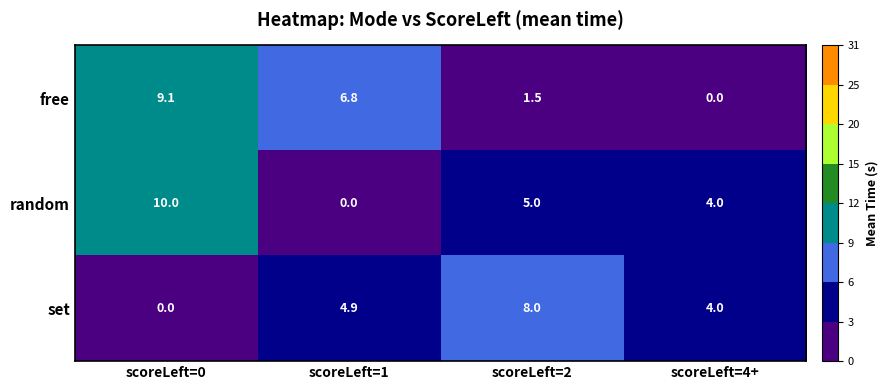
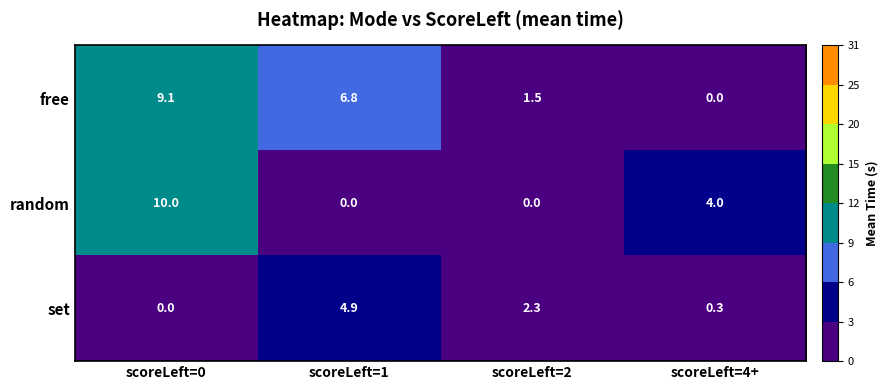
  {
    "free": {
      "scoreLeft=0": 9.1,
      "scoreLeft=1": 6.8,
      "scoreLeft=2": 1.5,
      "scoreLeft=4+": 0.0
    },
    "random": {
      "scoreLeft=0": 10.0,
      "scoreLeft=1": 0.0,
-     "scoreLeft=2": 5.0,
+     "scoreLeft=2": 0.0,
      "scoreLeft=4+": 4.0
    },
    "set": {
      "scoreLeft=0": 0.0,
      "scoreLeft=1": 4.9,
-     "scoreLeft=2": 8.0,
-     "scoreLeft=4+": 4.0
+     "scoreLeft=2": 2.3,
+     "scoreLeft=4+": 0.3
    }
  }
